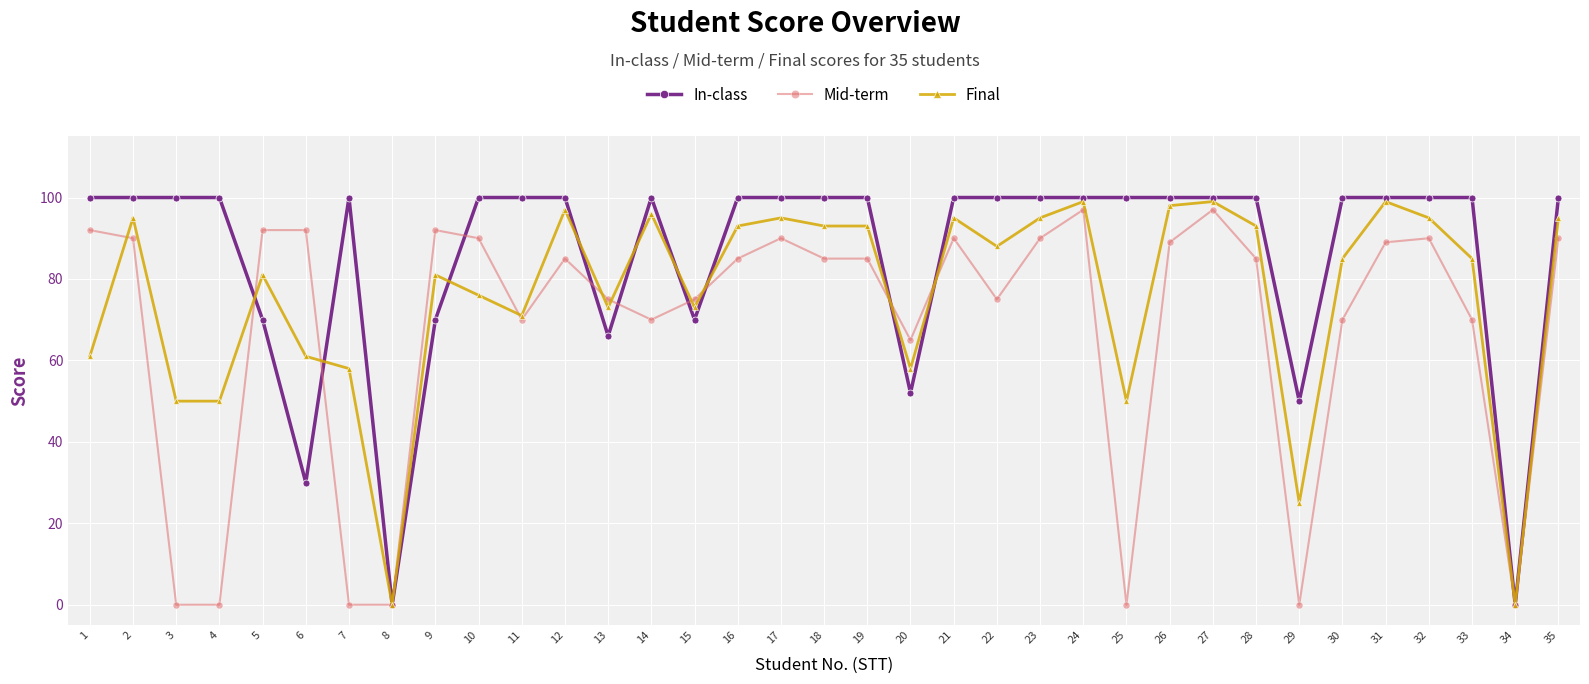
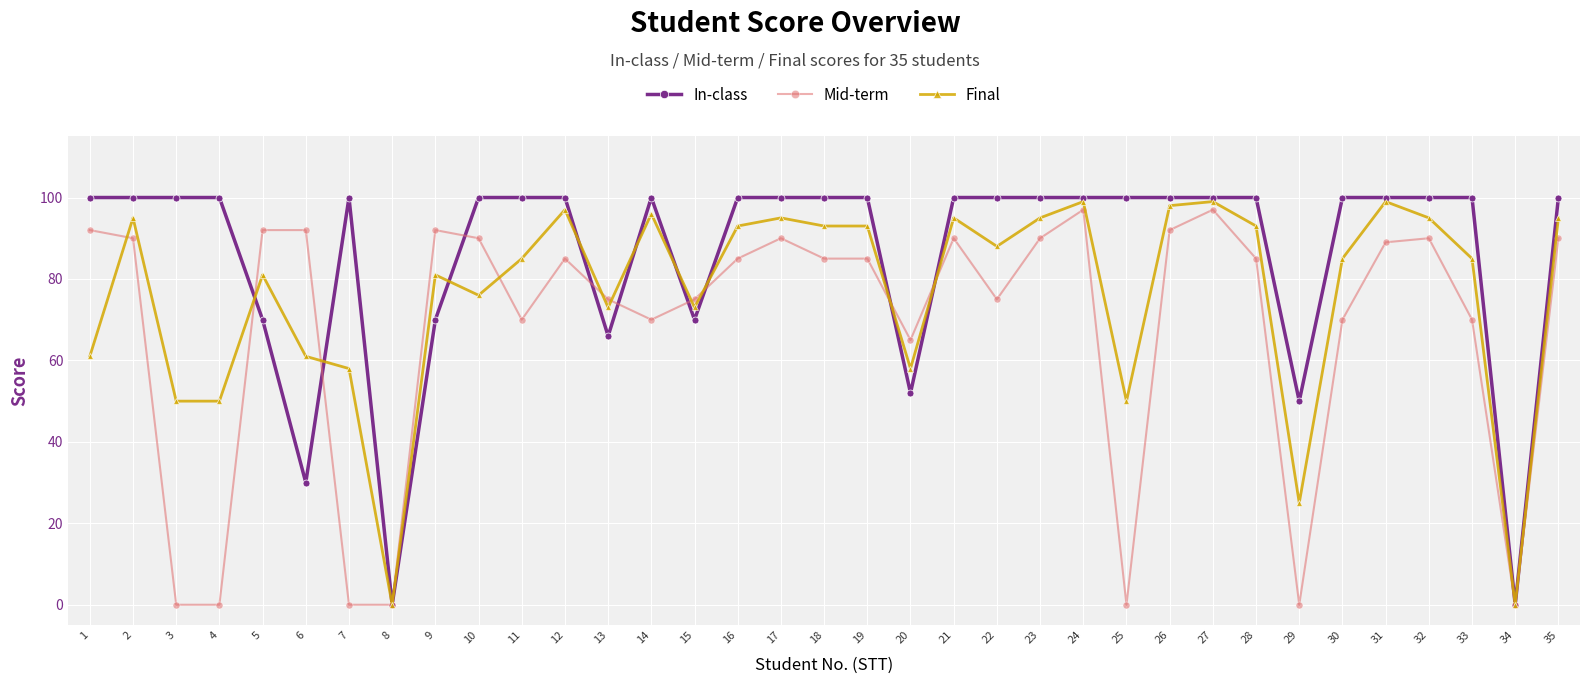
  {
    "In-class": {
      "1": 100,
      "2": 100,
      "3": 100,
      "4": 100,
      "5": 70,
      "6": 30,
      "7": 100,
      "9": 70,
      "10": 100,
      "11": 100,
      "12": 100,
      "13": 66,
      "14": 100,
      "15": 70,
      "16": 100,
      "17": 100,
      "18": 100,
      "19": 100,
      "20": 52,
      "21": 100,
      "22": 100,
      "23": 100,
      "24": 100,
      "25": 100,
      "26": 100,
      "27": 100,
      "28": 100,
      "29": 50,
      "30": 100,
      "31": 100,
      "32": 100,
      "33": 100,
      "35": 100
    },
    "Mid-term": {
      "1": 92,
      "2": 90,
      "3": 0,
      "4": 0,
      "5": 92,
      "6": 92,
      "7": 0,
      "9": 92,
      "10": 90,
      "11": 70,
      "12": 85,
      "13": 75,
      "14": 70,
      "15": 75,
      "16": 85,
      "17": 90,
      "18": 85,
      "19": 85,
      "20": 65,
      "21": 90,
      "22": 75,
      "23": 90,
      "24": 97,
      "25": 0,
-     "26": 89,
+     "26": 92,
      "27": 97,
      "28": 85,
      "29": 0,
      "30": 70,
      "31": 89,
      "32": 90,
      "33": 70,
      "35": 90
    },
    "Final": {
      "1": 61,
      "2": 95,
      "3": 50,
      "4": 50,
      "5": 81,
      "6": 61,
      "7": 58,
      "9": 81,
      "10": 76,
-     "11": 71,
+     "11": 85,
      "12": 97,
      "13": 73,
      "14": 96,
      "15": 73,
      "16": 93,
      "17": 95,
      "18": 93,
      "19": 93,
      "20": 58,
      "21": 95,
      "22": 88,
      "23": 95,
      "24": 99,
      "25": 50,
      "26": 98,
      "27": 99,
      "28": 93,
      "29": 25,
      "30": 85,
      "31": 99,
      "32": 95,
      "33": 85,
      "35": 95
    }
  }
